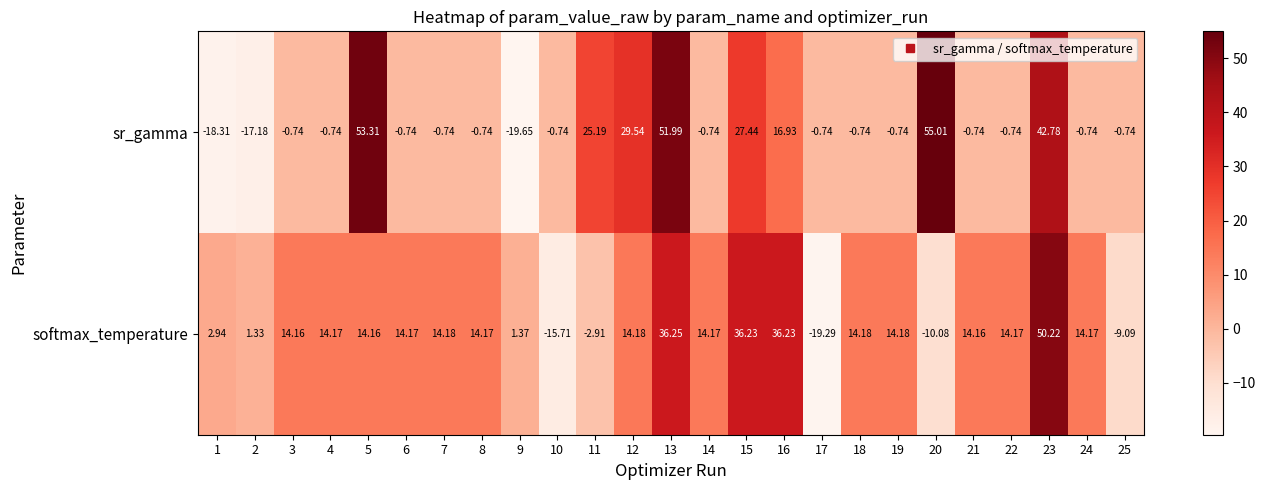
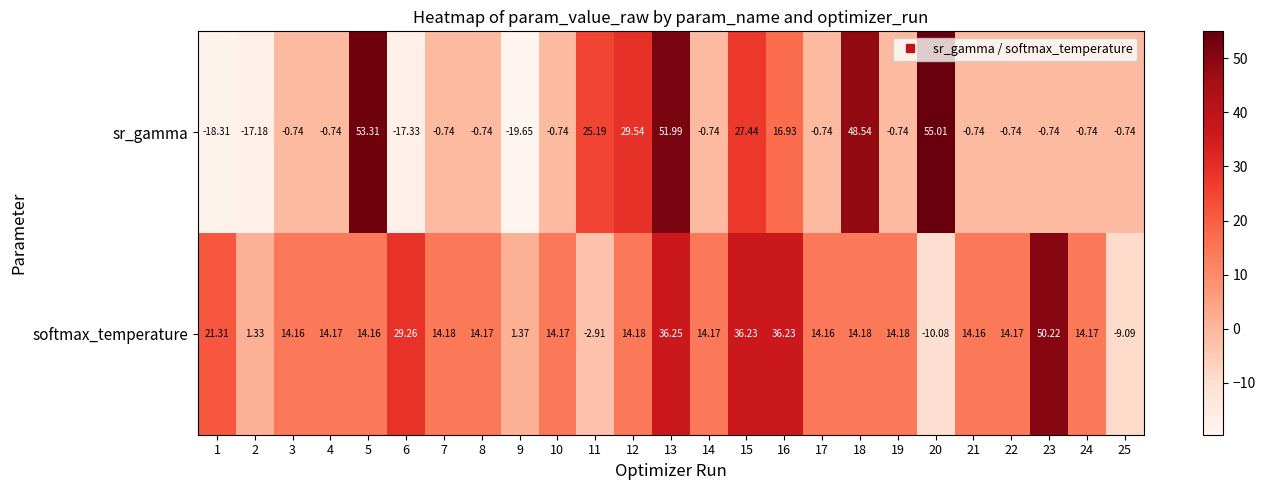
  {
    "sr_gamma": {
      "1": -18.31,
      "2": -17.18,
      "3": -0.74,
      "4": -0.74,
      "5": 53.31,
-     "6": -0.74,
+     "6": -17.33,
      "7": -0.74,
      "8": -0.74,
      "9": -19.65,
      "10": -0.74,
      "11": 25.19,
      "12": 29.54,
      "13": 51.99,
      "14": -0.74,
      "15": 27.44,
      "16": 16.93,
      "17": -0.74,
-     "18": -0.74,
+     "18": 48.54,
      "19": -0.74,
      "20": 55.01,
      "21": -0.74,
      "22": -0.74,
-     "23": 42.78,
+     "23": -0.74,
      "24": -0.74,
      "25": -0.74
    },
    "softmax_temperature": {
-     "1": 2.94,
+     "1": 21.31,
      "2": 1.33,
      "3": 14.16,
      "4": 14.17,
      "5": 14.16,
-     "6": 14.17,
+     "6": 29.26,
      "7": 14.18,
      "8": 14.17,
      "9": 1.37,
-     "10": -15.71,
+     "10": 14.17,
      "11": -2.91,
      "12": 14.18,
      "13": 36.25,
      "14": 14.17,
      "15": 36.23,
      "16": 36.23,
-     "17": -19.29,
+     "17": 14.16,
      "18": 14.18,
      "19": 14.18,
      "20": -10.08,
      "21": 14.16,
      "22": 14.17,
      "23": 50.22,
      "24": 14.17,
      "25": -9.09
    }
  }
